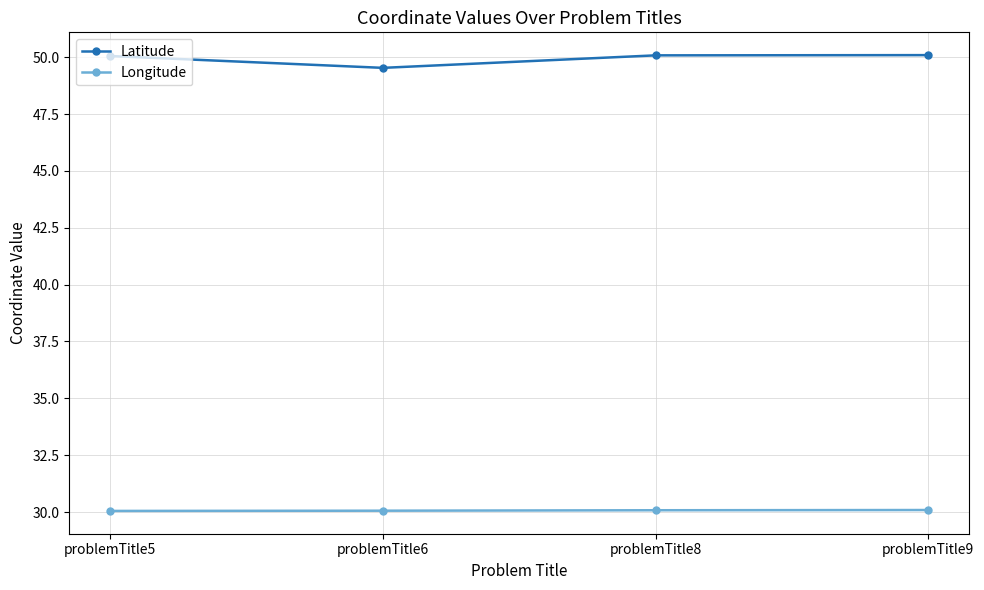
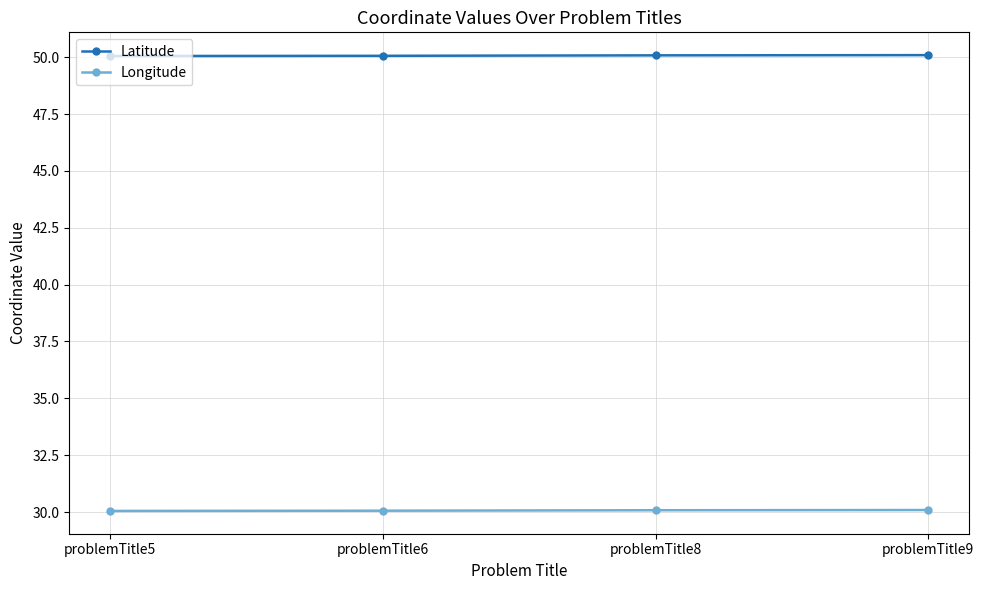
  {
    "Latitude": {
-     "problemTitle6": 49.5,
+     "problemTitle6": 50.1,
      "problemTitle8": 50.1,
      "problemTitle9": 50.1
    },
    "Longitude": {
      "problemTitle5": 30.1,
      "problemTitle6": 30.1,
      "problemTitle8": 30.1,
      "problemTitle9": 30.1
    }
  }
